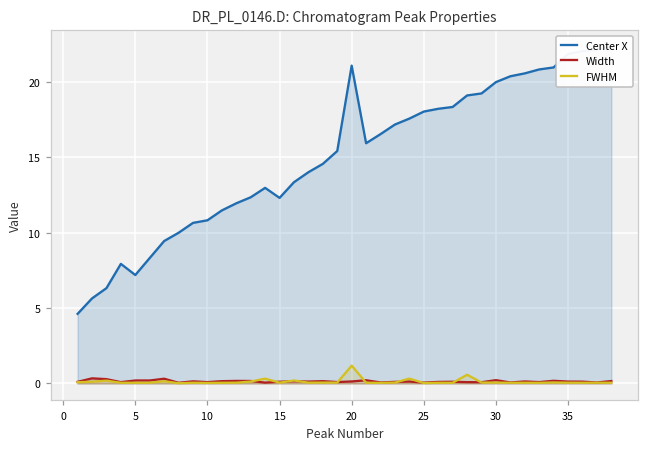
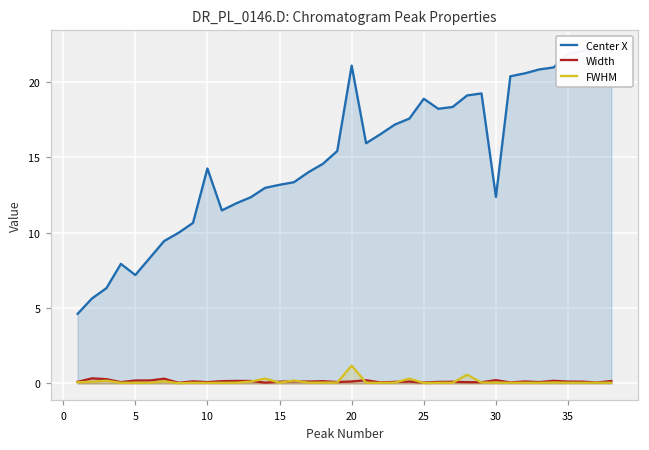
  {
    "Center X": {
      "5": 7.2,
-     "10": 10.8,
-     "15": 12.3,
+     "10": 14.2,
+     "15": 13.2,
      "20": 21.1,
-     "25": 18.0,
-     "30": 20.0
+     "25": 18.9,
+     "30": 12.4
    },
    "Width": {
      "20": 0.1
    },
    "FWHM": {
      "20": 1.2
    }
  }
